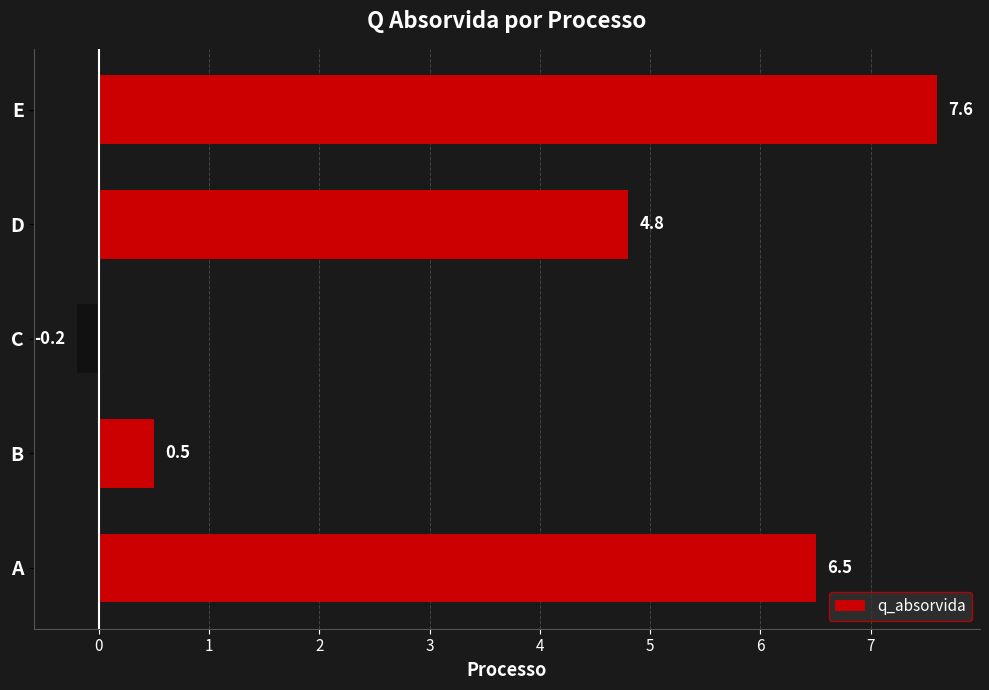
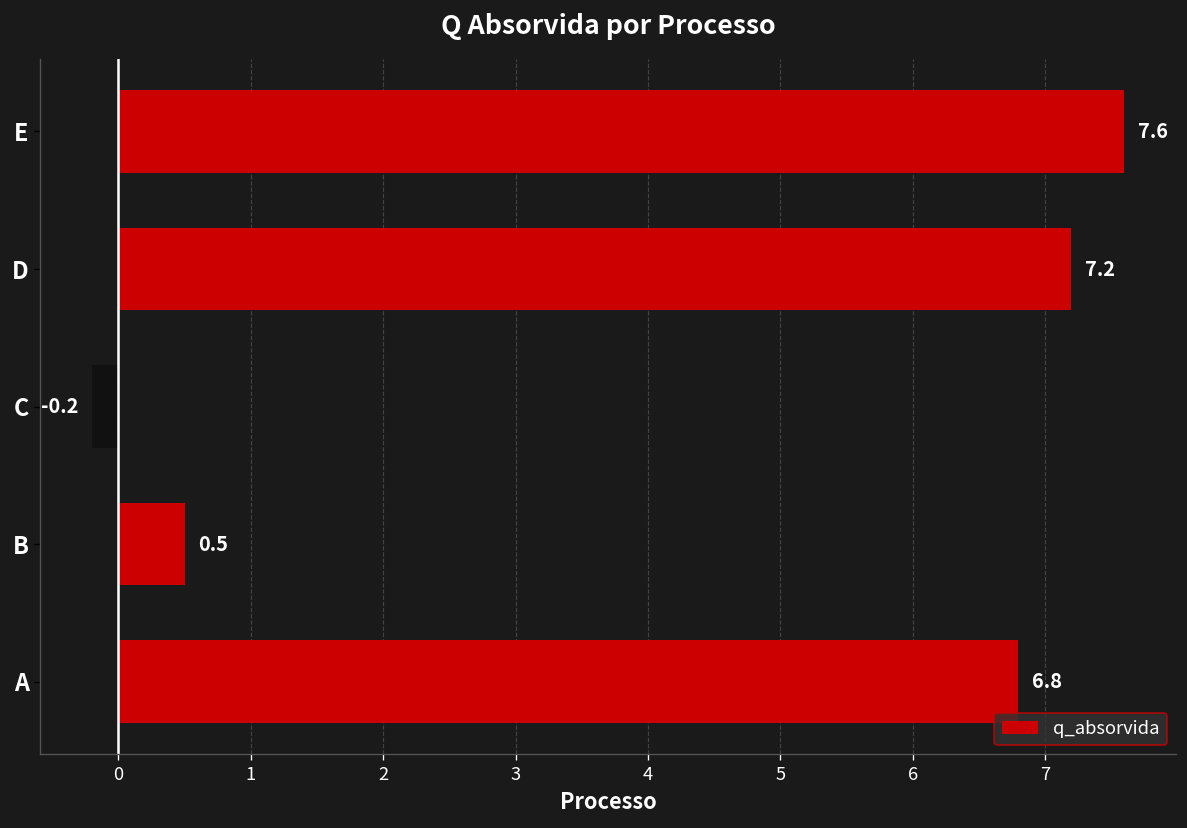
  {
    "E": 7.6,
-   "D": 4.8,
+   "D": 7.2,
    "C": -0.2,
    "B": 0.5,
-   "A": 6.5
+   "A": 6.8
  }
